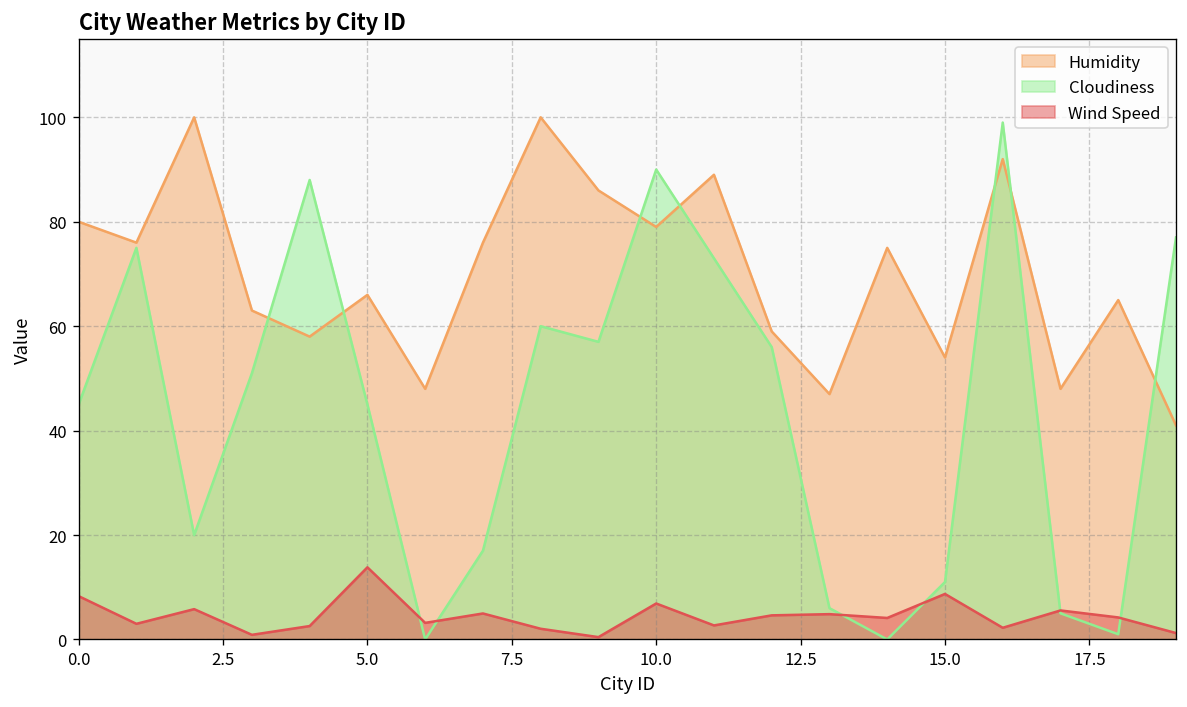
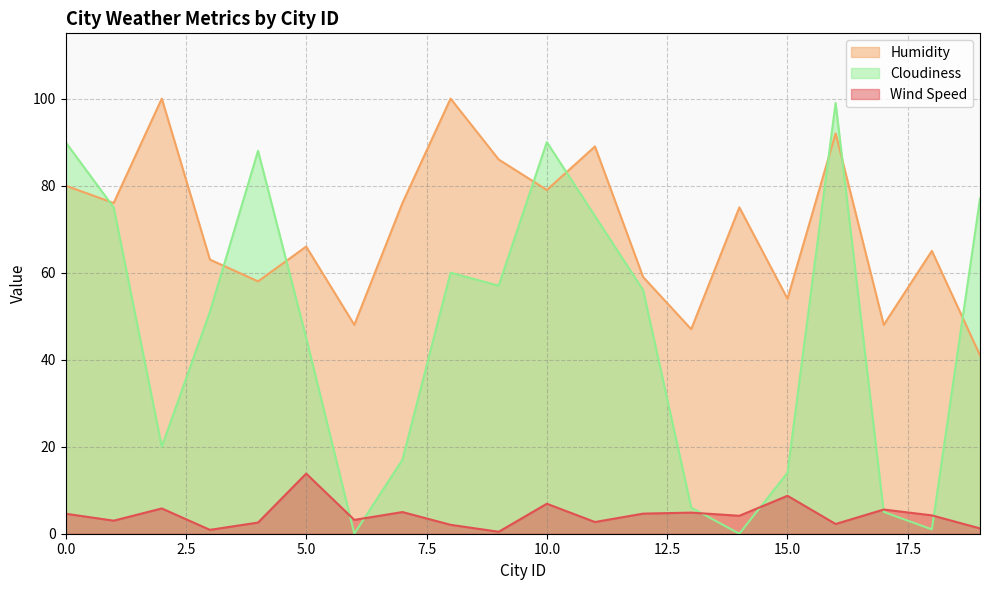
  {
    "Humidity": {
      "0.0": 80,
      "5.0": 66,
      "10.0": 79,
      "15.0": 54
    },
    "Cloudiness": {
-     "0.0": 45,
+     "0.0": 90,
      "5.0": 45,
      "10.0": 90,
-     "15.0": 11
+     "15.0": 14
    },
    "Wind Speed": {
-     "0.0": 8,
+     "0.0": 5,
      "5.0": 14,
      "10.0": 7,
      "15.0": 9
    }
  }
